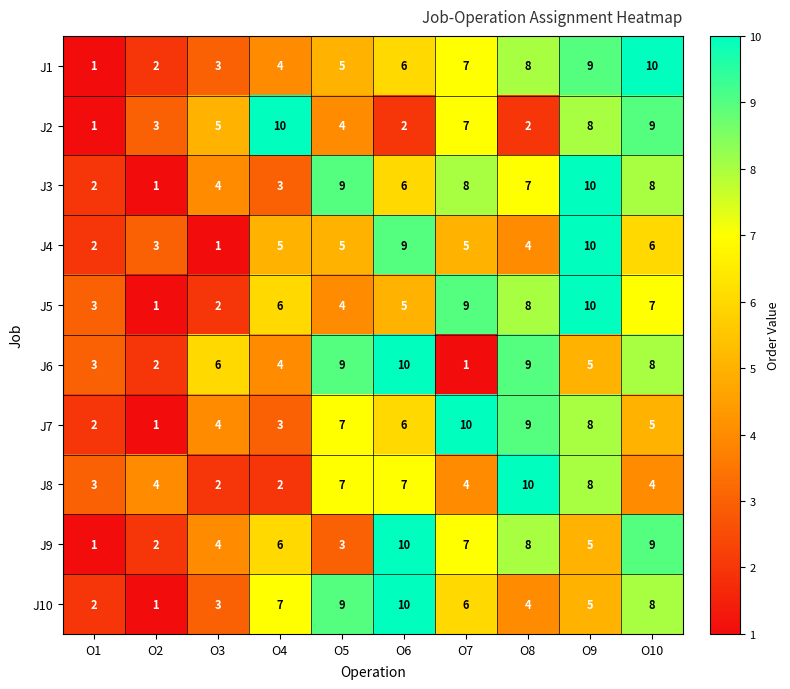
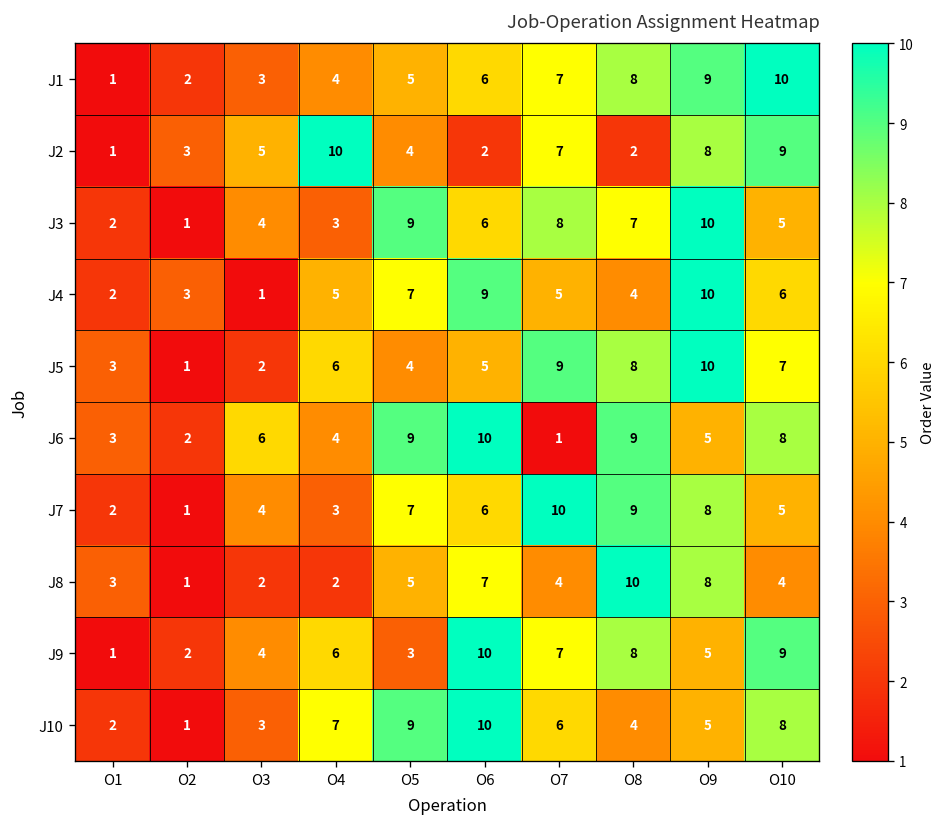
  {
    "J1": {
      "O1": 1,
      "O2": 2,
      "O3": 3,
      "O4": 4,
      "O5": 5,
      "O6": 6,
      "O7": 7,
      "O8": 8,
      "O9": 9,
      "O10": 10
    },
    "J2": {
      "O1": 1,
      "O2": 3,
      "O3": 5,
      "O4": 10,
      "O5": 4,
      "O6": 2,
      "O7": 7,
      "O8": 2,
      "O9": 8,
      "O10": 9
    },
    "J3": {
      "O1": 2,
      "O2": 1,
      "O3": 4,
      "O4": 3,
      "O5": 9,
      "O6": 6,
      "O7": 8,
      "O8": 7,
      "O9": 10,
-     "O10": 8
+     "O10": 5
    },
    "J4": {
      "O1": 2,
      "O2": 3,
      "O3": 1,
      "O4": 5,
-     "O5": 5,
+     "O5": 7,
      "O6": 9,
      "O7": 5,
      "O8": 4,
      "O9": 10,
      "O10": 6
    },
    "J5": {
      "O1": 3,
      "O2": 1,
      "O3": 2,
      "O4": 6,
      "O5": 4,
      "O6": 5,
      "O7": 9,
      "O8": 8,
      "O9": 10,
      "O10": 7
    },
    "J6": {
      "O1": 3,
      "O2": 2,
      "O3": 6,
      "O4": 4,
      "O5": 9,
      "O6": 10,
      "O7": 1,
      "O8": 9,
      "O9": 5,
      "O10": 8
    },
    "J7": {
      "O1": 2,
      "O2": 1,
      "O3": 4,
      "O4": 3,
      "O5": 7,
      "O6": 6,
      "O7": 10,
      "O8": 9,
      "O9": 8,
      "O10": 5
    },
    "J8": {
      "O1": 3,
-     "O2": 4,
+     "O2": 1,
      "O3": 2,
      "O4": 2,
-     "O5": 7,
+     "O5": 5,
      "O6": 7,
      "O7": 4,
      "O8": 10,
      "O9": 8,
      "O10": 4
    },
    "J9": {
      "O1": 1,
      "O2": 2,
      "O3": 4,
      "O4": 6,
      "O5": 3,
      "O6": 10,
      "O7": 7,
      "O8": 8,
      "O9": 5,
      "O10": 9
    },
    "J10": {
      "O1": 2,
      "O2": 1,
      "O3": 3,
      "O4": 7,
      "O5": 9,
      "O6": 10,
      "O7": 6,
      "O8": 4,
      "O9": 5,
      "O10": 8
    }
  }
